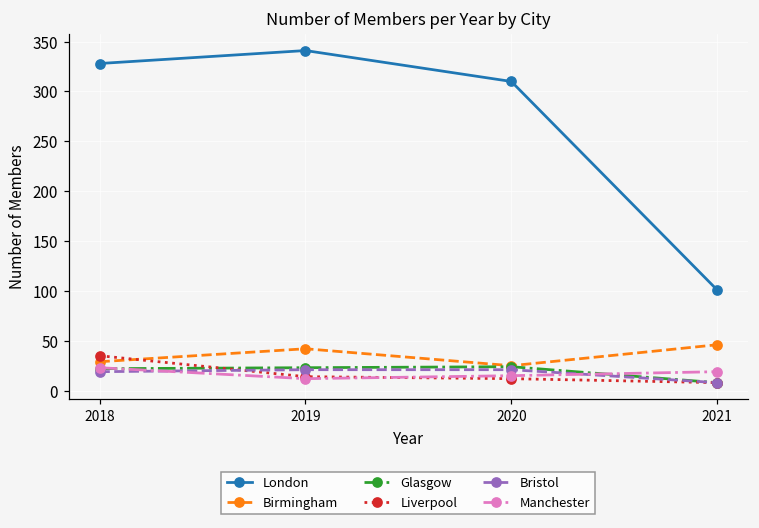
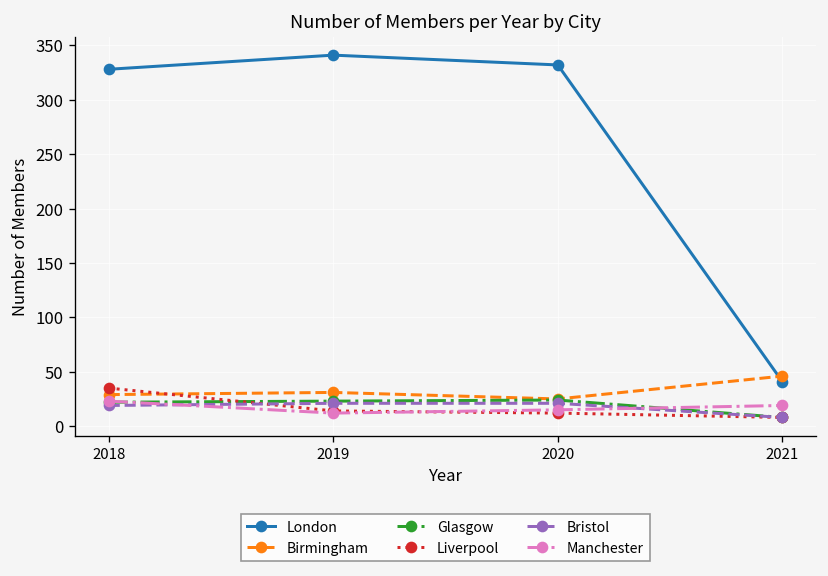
  {
    "London": {
      "2018": 330,
      "2019": 340,
-     "2020": 310,
-     "2021": 100
+     "2020": 330,
+     "2021": 40
    },
    "Birmingham": {
      "2018": 30,
-     "2019": 40,
+     "2019": 30,
      "2021": 50
    },
    "Liverpool": {
      "2018": 40,
      "2020": 10
    },
    "Bristol": {
      "2018": 20,
      "2020": 20
    },
    "Manchester": {
      "2020": 20,
      "2021": 20
    }
  }
